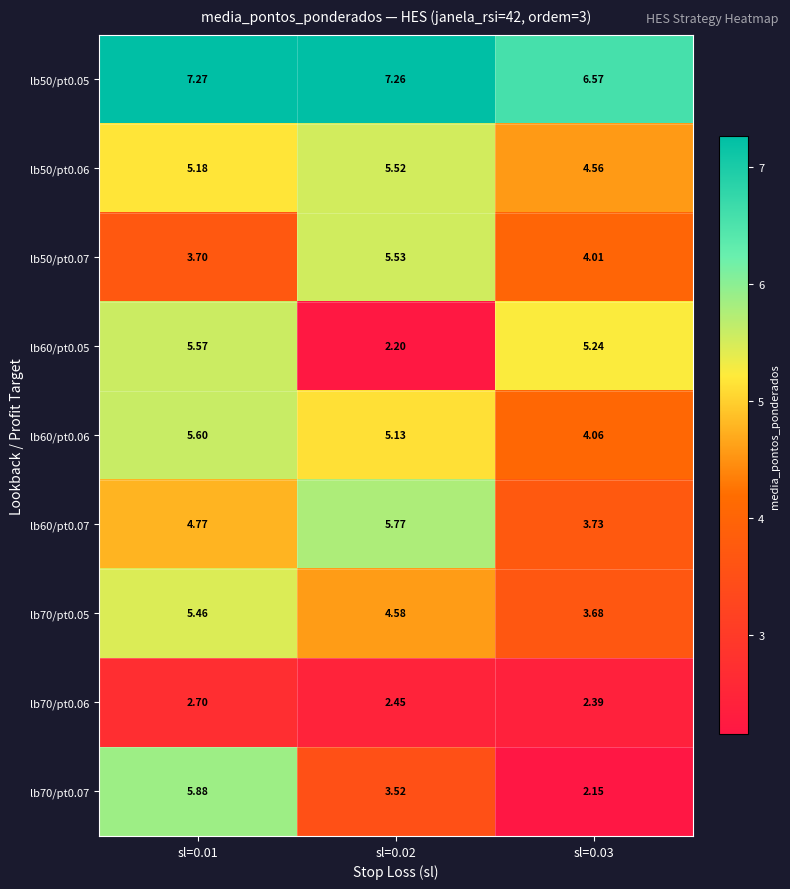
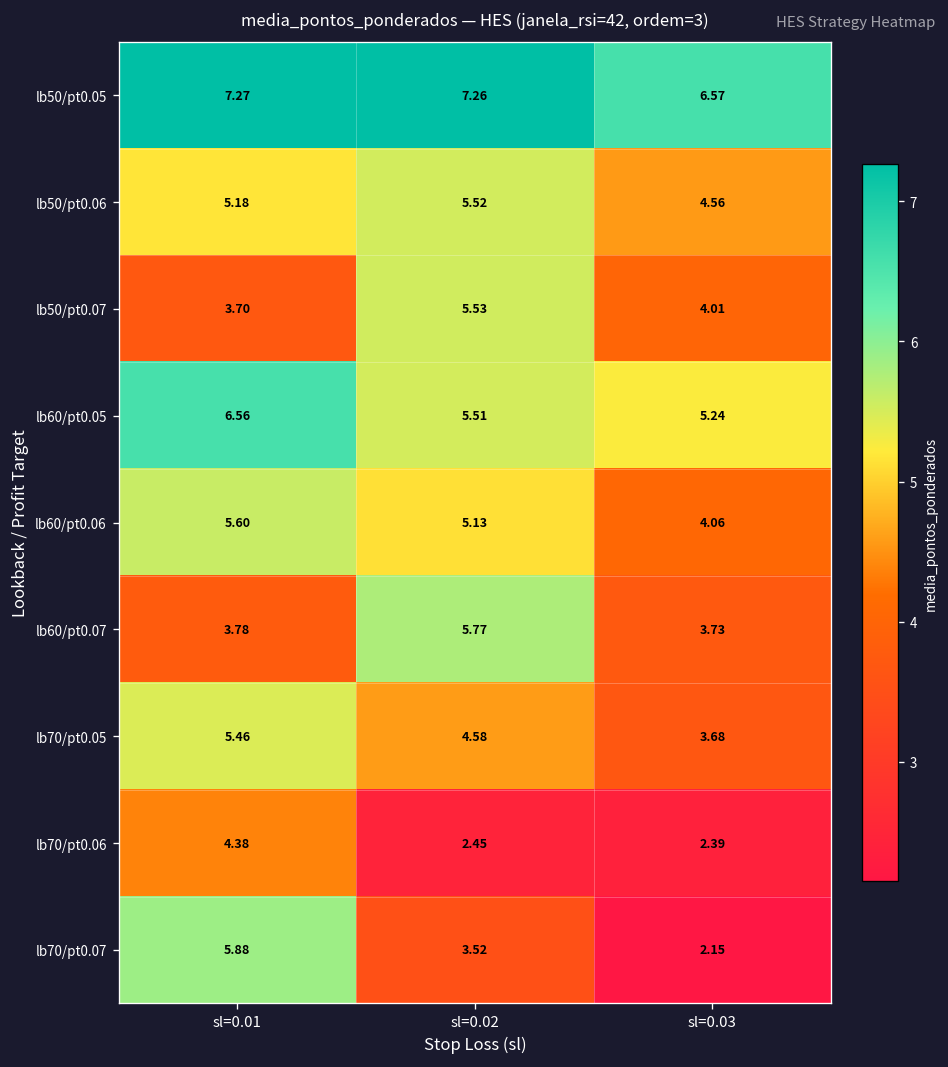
  {
    "lb50/pt0.05": {
      "sl=0.01": 7.27,
      "sl=0.02": 7.26,
      "sl=0.03": 6.57
    },
    "lb50/pt0.06": {
      "sl=0.01": 5.18,
      "sl=0.02": 5.52,
      "sl=0.03": 4.56
    },
    "lb50/pt0.07": {
      "sl=0.01": 3.70,
      "sl=0.02": 5.53,
      "sl=0.03": 4.01
    },
    "lb60/pt0.05": {
-     "sl=0.01": 5.57,
-     "sl=0.02": 2.20,
+     "sl=0.01": 6.56,
+     "sl=0.02": 5.51,
      "sl=0.03": 5.24
    },
    "lb60/pt0.06": {
      "sl=0.01": 5.60,
      "sl=0.02": 5.13,
      "sl=0.03": 4.06
    },
    "lb60/pt0.07": {
-     "sl=0.01": 4.77,
+     "sl=0.01": 3.78,
      "sl=0.02": 5.77,
      "sl=0.03": 3.73
    },
    "lb70/pt0.05": {
      "sl=0.01": 5.46,
      "sl=0.02": 4.58,
      "sl=0.03": 3.68
    },
    "lb70/pt0.06": {
-     "sl=0.01": 2.70,
+     "sl=0.01": 4.38,
      "sl=0.02": 2.45,
      "sl=0.03": 2.39
    },
    "lb70/pt0.07": {
      "sl=0.01": 5.88,
      "sl=0.02": 3.52,
      "sl=0.03": 2.15
    }
  }
